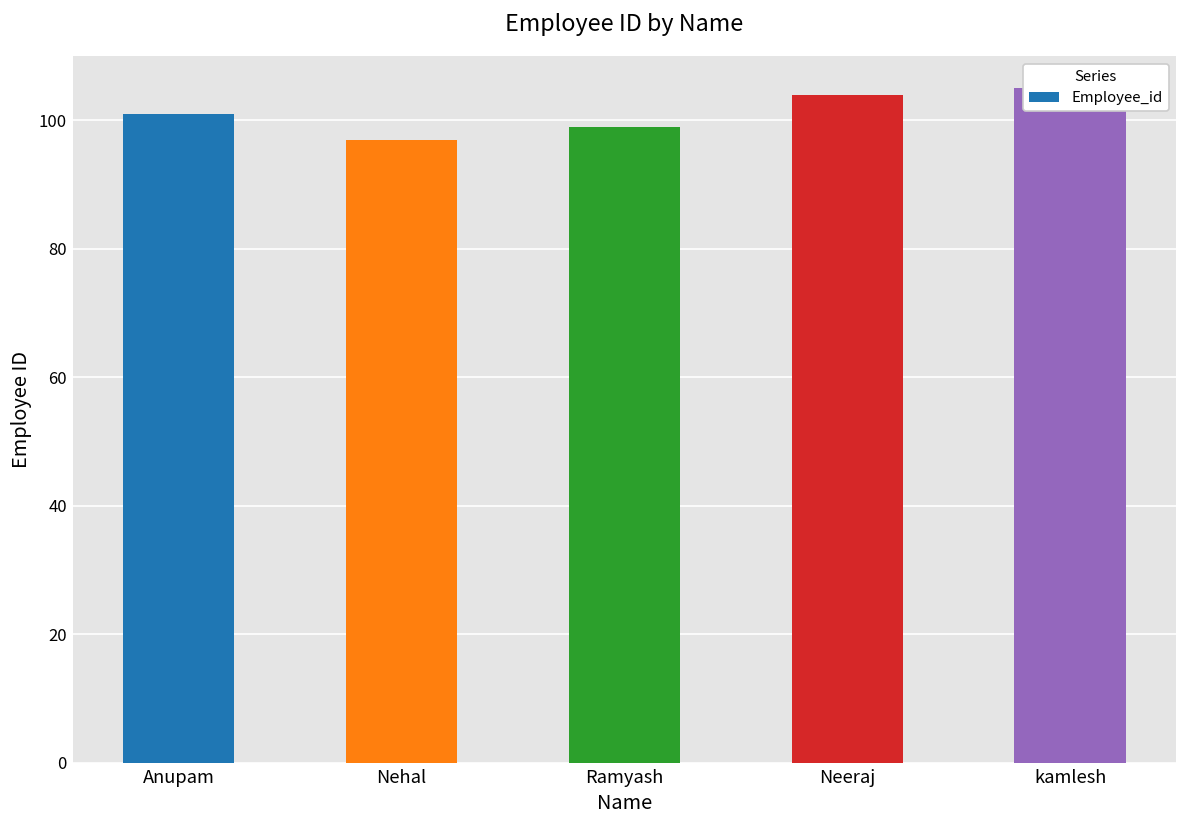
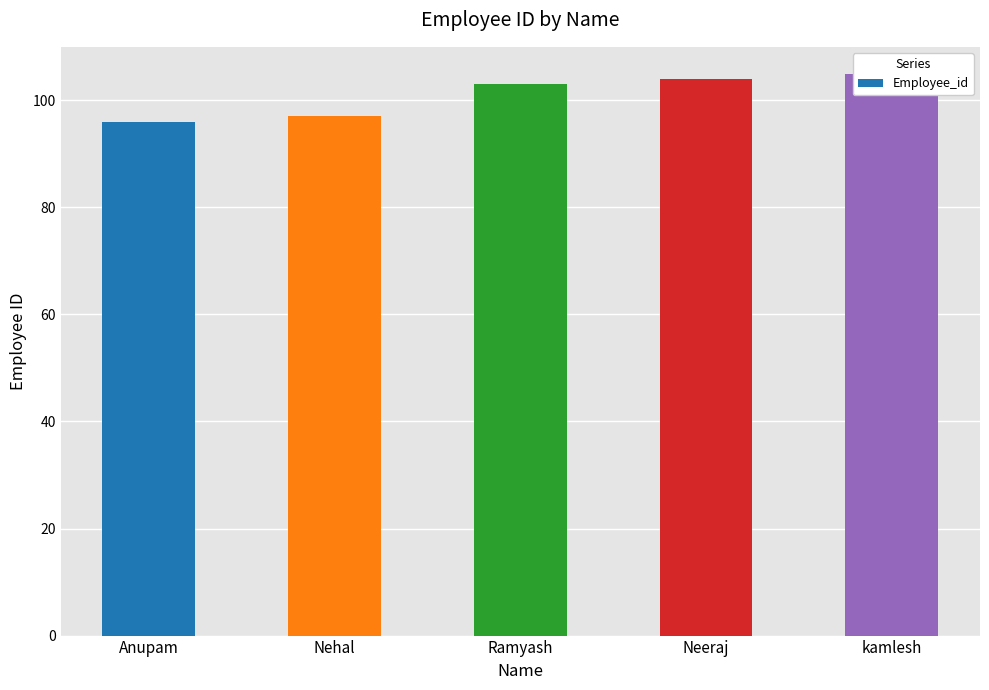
  {
-   "Anupam": 101,
+   "Anupam": 96,
    "Nehal": 97,
-   "Ramyash": 99,
+   "Ramyash": 103,
    "Neeraj": 104
  }
